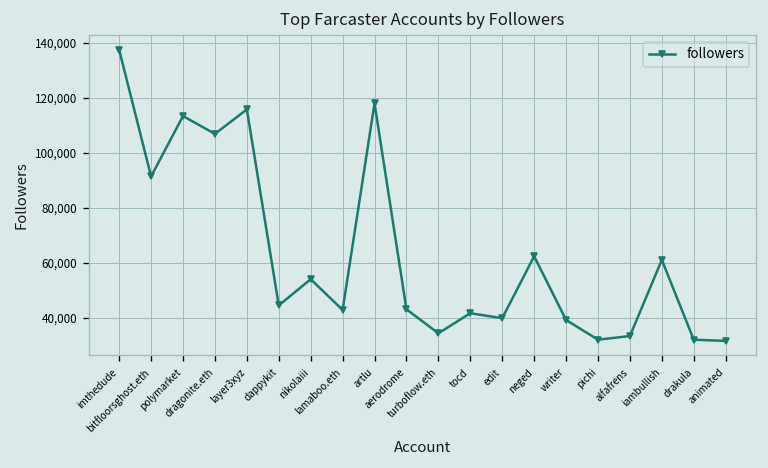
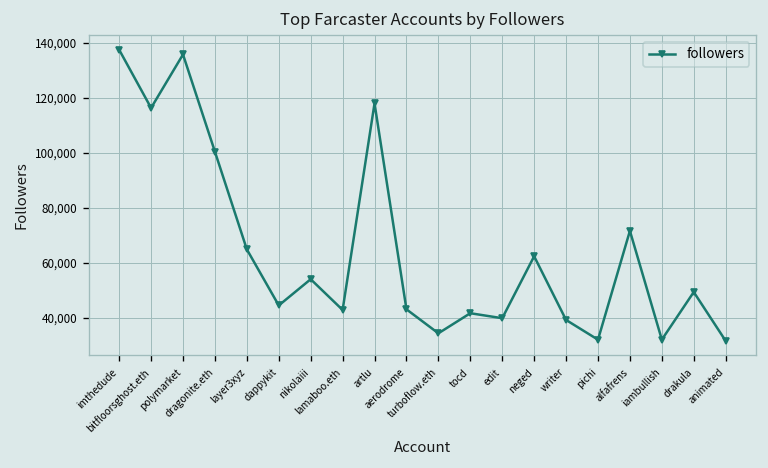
  {
    "imthedude": "137,000",
-   "bitfloorsghost.eth": "91,000",
-   "polymarket": "113,000",
-   "dragonite.eth": "107,000",
-   "layer3xyz": "116,000",
+   "bitfloorsghost.eth": "116,000",
+   "polymarket": "136,000",
+   "dragonite.eth": "100,000",
+   "layer3xyz": "65,000",
    "dappykit": "45,000",
    "nikolaiii": "54,000",
    "lamaboo.eth": "43,000",
    "artlu": "118,000",
    "aerodrome": "43,000",
    "turboflow.eth": "34,000",
    "tocd": "42,000",
    "edit": "40,000",
    "neged": "62,000",
    "writer": "39,000",
    "pichi": "32,000",
-   "alfafrens": "33,000",
-   "iambullish": "61,000",
-   "drakula": "32,000",
+   "alfafrens": "72,000",
+   "iambullish": "32,000",
+   "drakula": "49,000",
    "animated": "32,000"
  }
